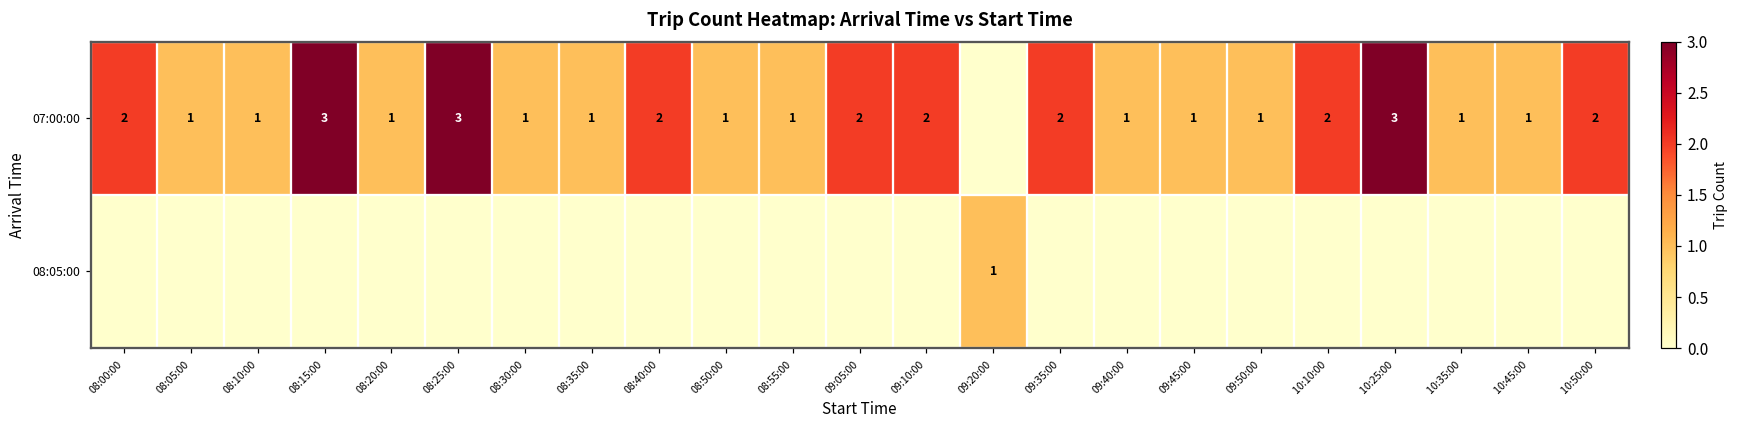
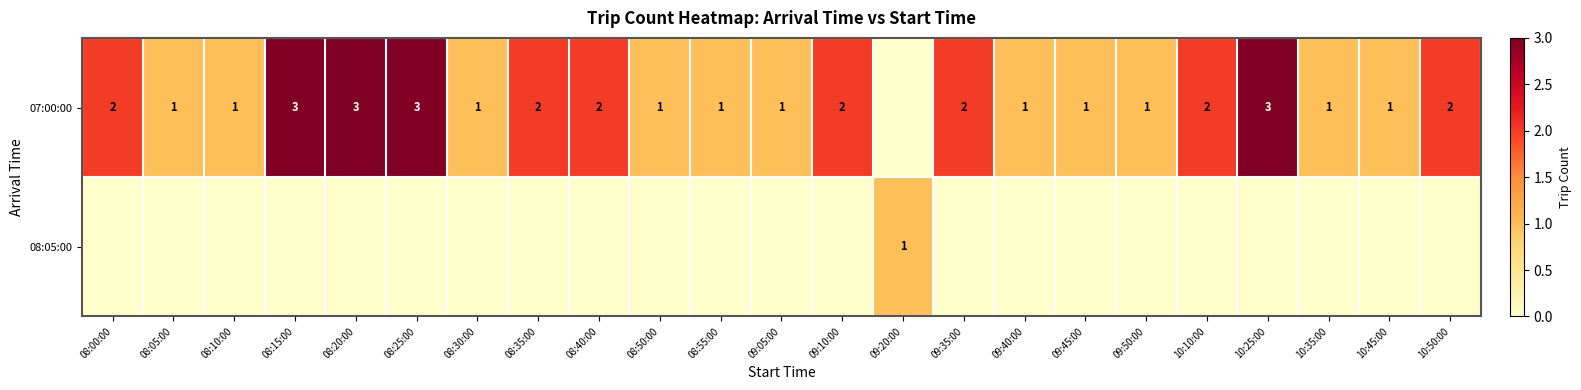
  {
    "07:00:00": {
      "08:00:00": 2,
      "08:05:00": 1,
      "08:10:00": 1,
      "08:15:00": 3,
-     "08:20:00": 1,
+     "08:20:00": 3,
      "08:25:00": 3,
      "08:30:00": 1,
-     "08:35:00": 1,
+     "08:35:00": 2,
      "08:40:00": 2,
      "08:50:00": 1,
      "08:55:00": 1,
-     "09:05:00": 2,
+     "09:05:00": 1,
      "09:10:00": 2,
      "09:35:00": 2,
      "09:40:00": 1,
      "09:45:00": 1,
      "09:50:00": 1,
      "10:10:00": 2,
      "10:25:00": 3,
      "10:35:00": 1,
      "10:45:00": 1,
      "10:50:00": 2
    },
    "08:05:00": {
      "09:20:00": 1
    }
  }
